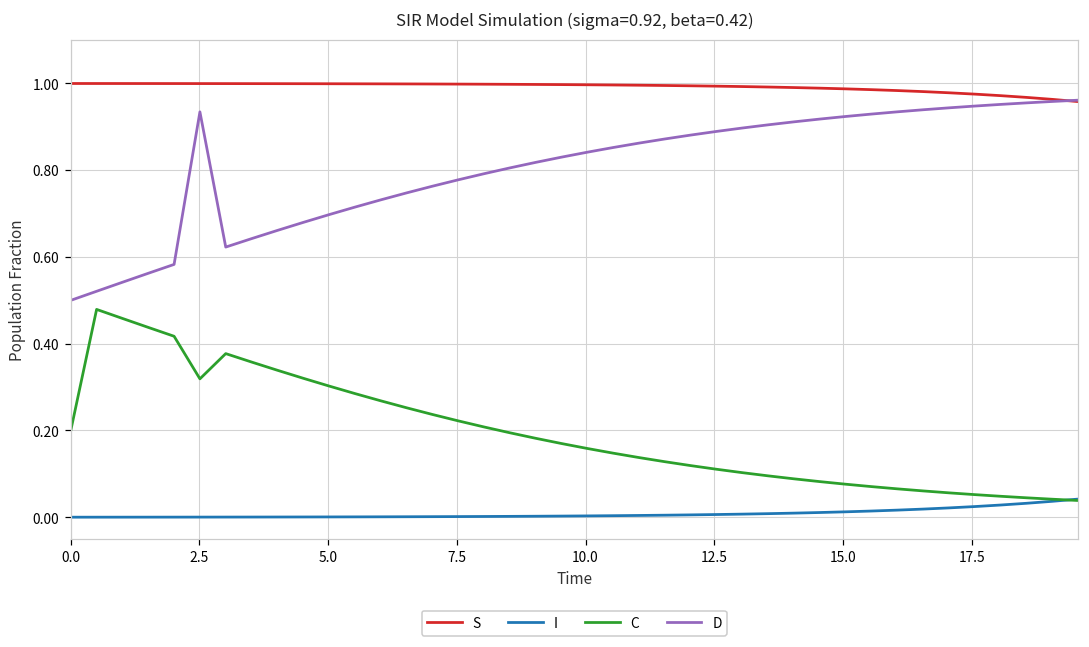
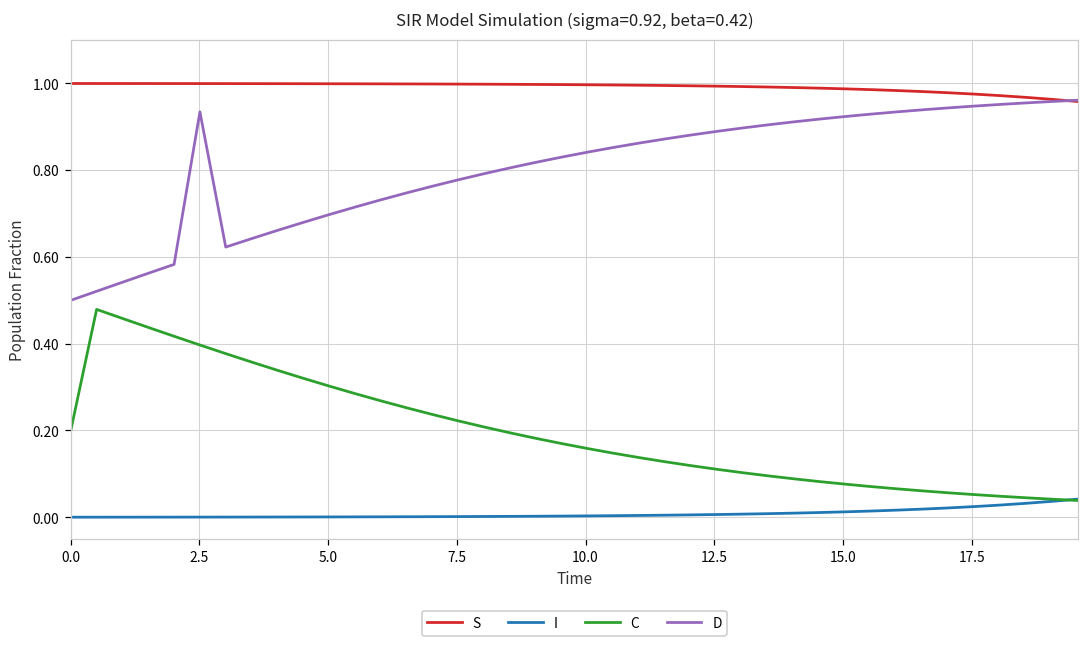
  {
    "S": {
      "0.0": 1.00,
      "2.5": 1.00
    },
    "I": {
      "0.0": 0.00,
      "2.5": 0.00
    },
    "C": {
      "0.0": 0.20,
-     "2.5": 0.32
+     "2.5": 0.40
    },
    "D": {
      "0.0": 0.50,
      "2.5": 0.93
    }
  }
